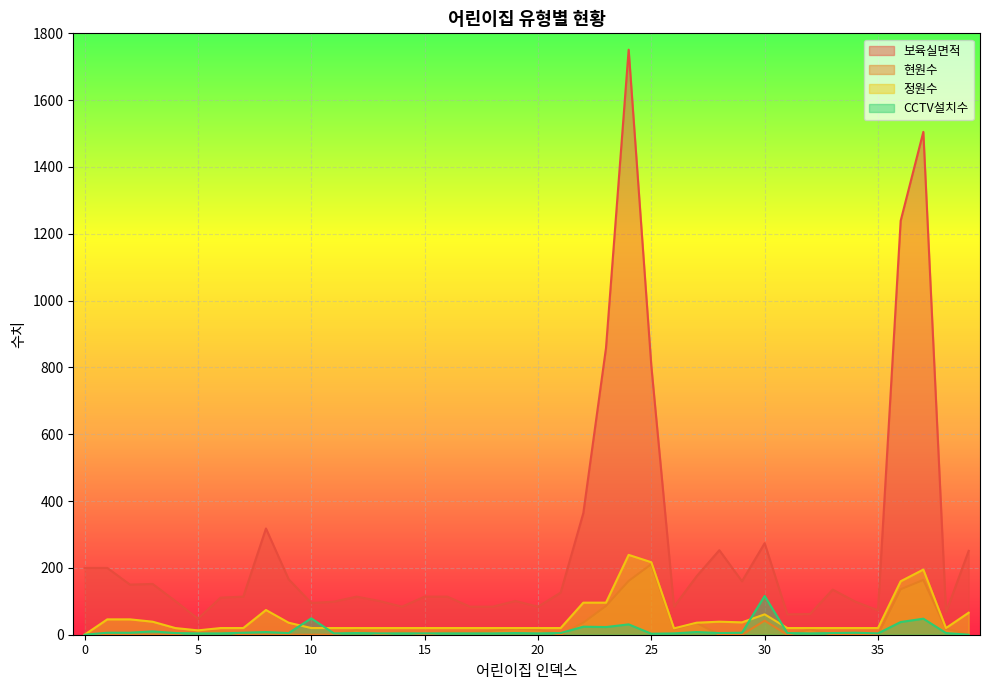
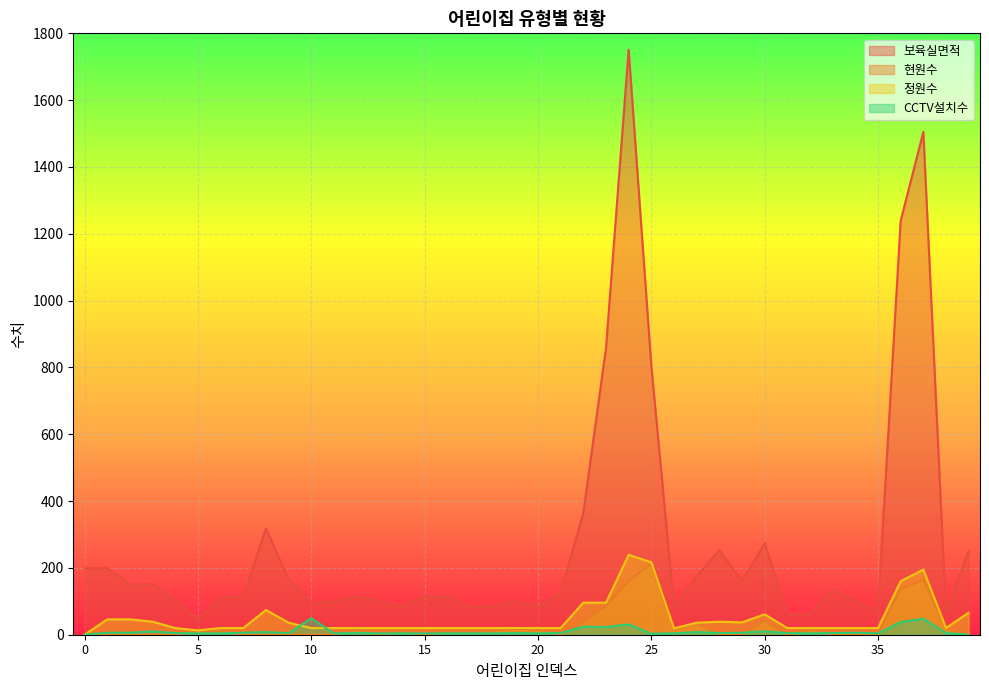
  {
    "CCTV설치수": {
      "5": 0,
      "10": 50,
      "20": 0,
      "25": 0,
-     "30": 120
+     "30": 10
    }
  }
